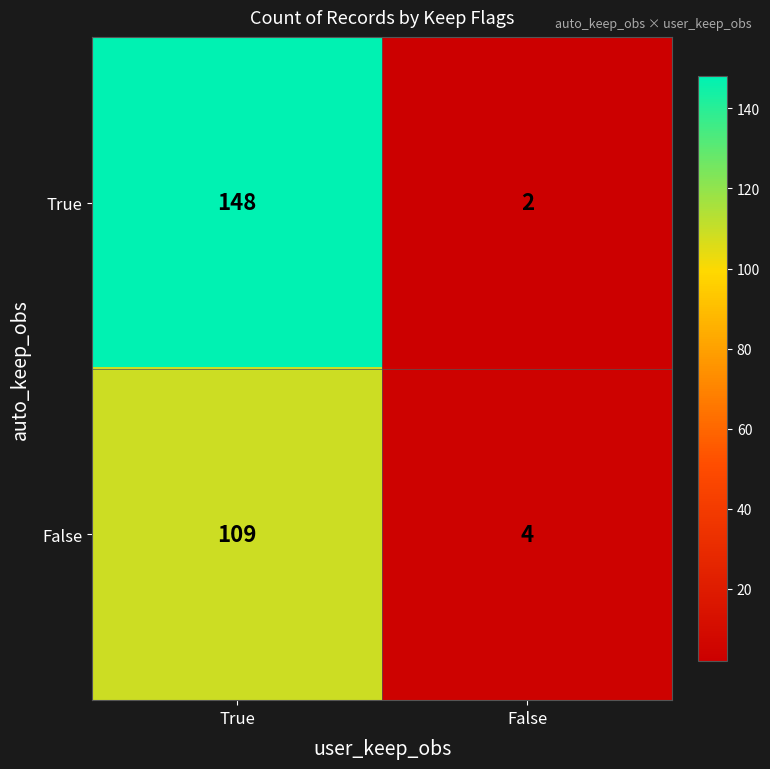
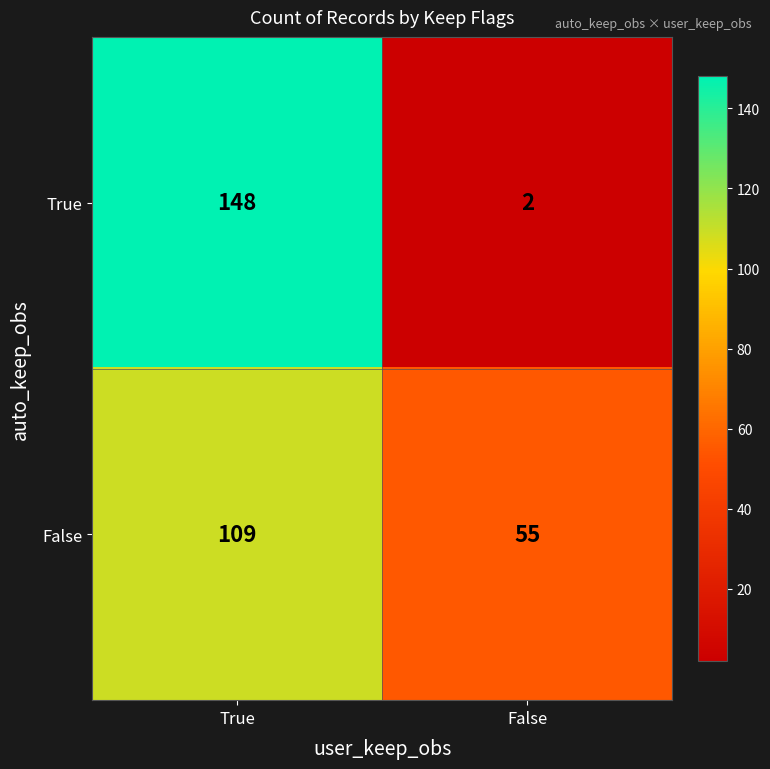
  {
    "True": {
      "True": 148,
      "False": 2
    },
    "False": {
      "True": 109,
-     "False": 4
+     "False": 55
    }
  }
